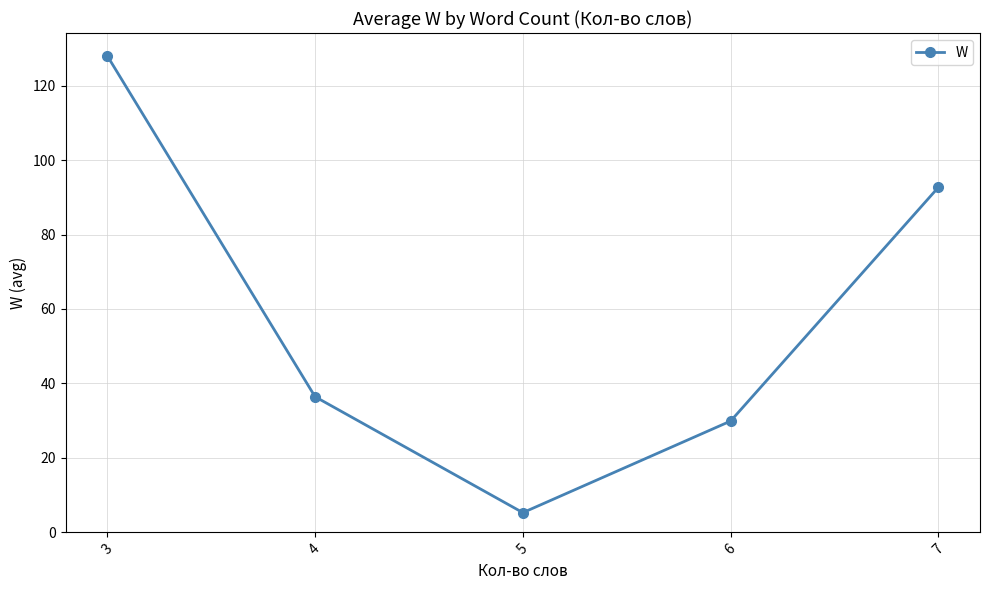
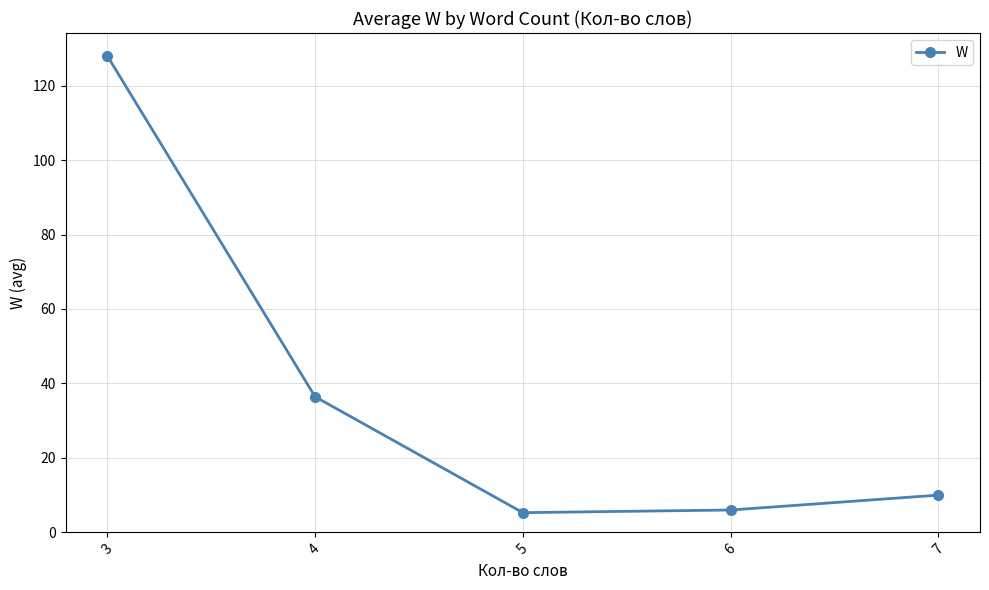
  {
    "3": 128,
    "4": 36,
    "5": 5,
-   "6": 30,
-   "7": 93
+   "6": 6,
+   "7": 10
  }
